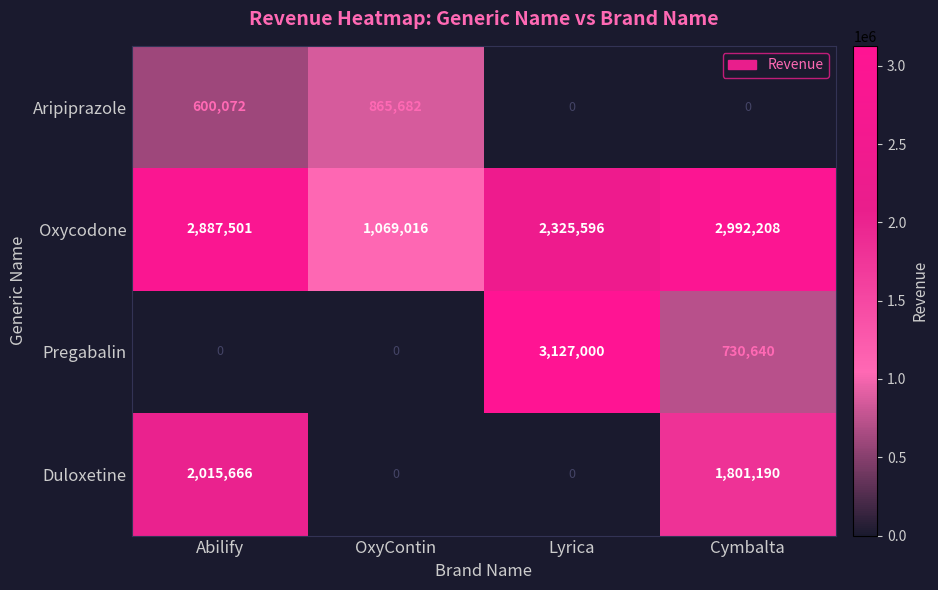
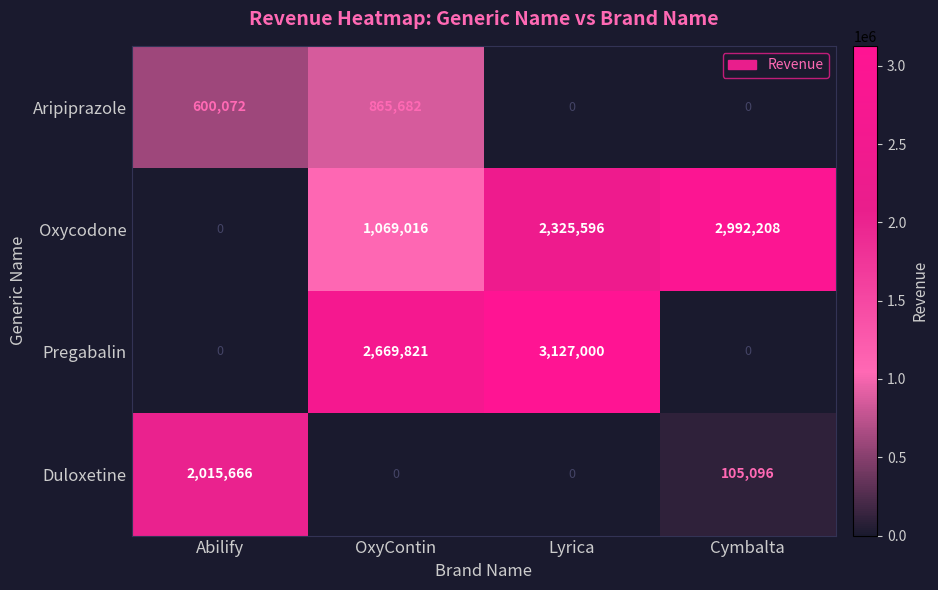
  {
    "Aripiprazole": {
      "Abilify": "600,072",
      "Lyrica": "0",
      "Cymbalta": "0"
    },
    "Oxycodone": {
-     "Abilify": "2,887,501",
+     "Abilify": "0",
      "OxyContin": "1,069,016",
      "Lyrica": "2,325,596",
      "Cymbalta": "2,992,208"
    },
    "Pregabalin": {
      "Abilify": "0",
-     "OxyContin": "0",
+     "OxyContin": "2,669,821",
      "Lyrica": "3,127,000",
-     "Cymbalta": "730,640"
+     "Cymbalta": "0"
    },
    "Duloxetine": {
      "Abilify": "2,015,666",
      "OxyContin": "0",
      "Lyrica": "0",
-     "Cymbalta": "1,801,190"
+     "Cymbalta": "105,096"
    }
  }
